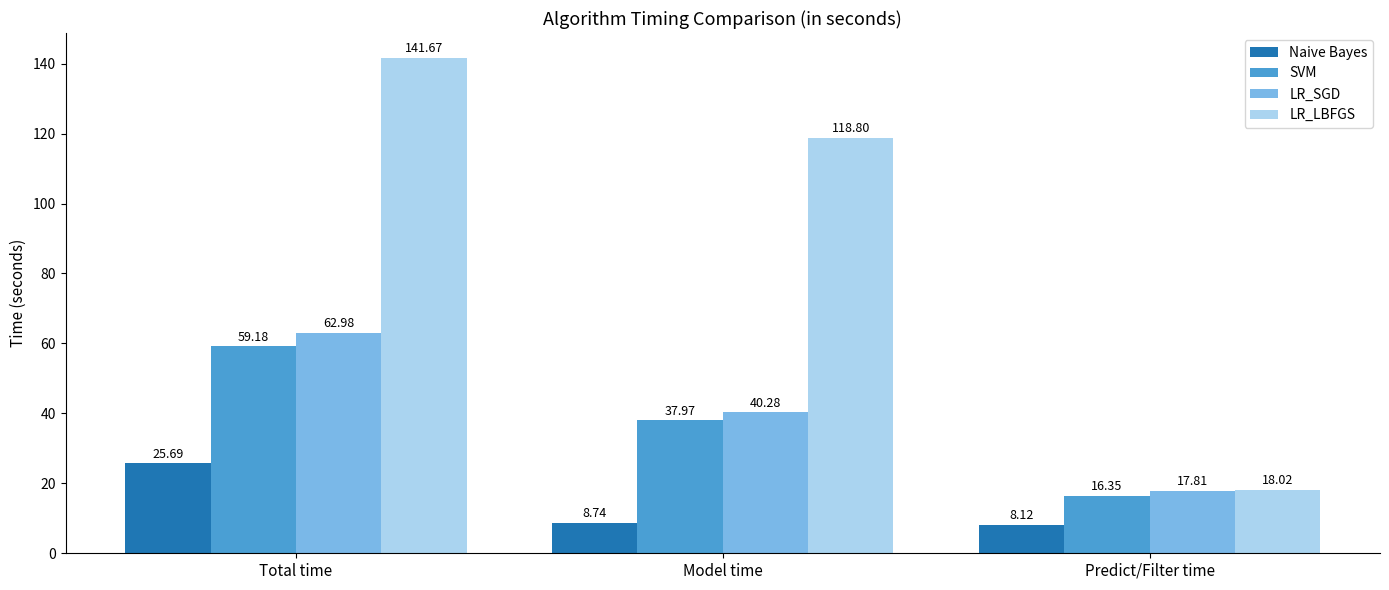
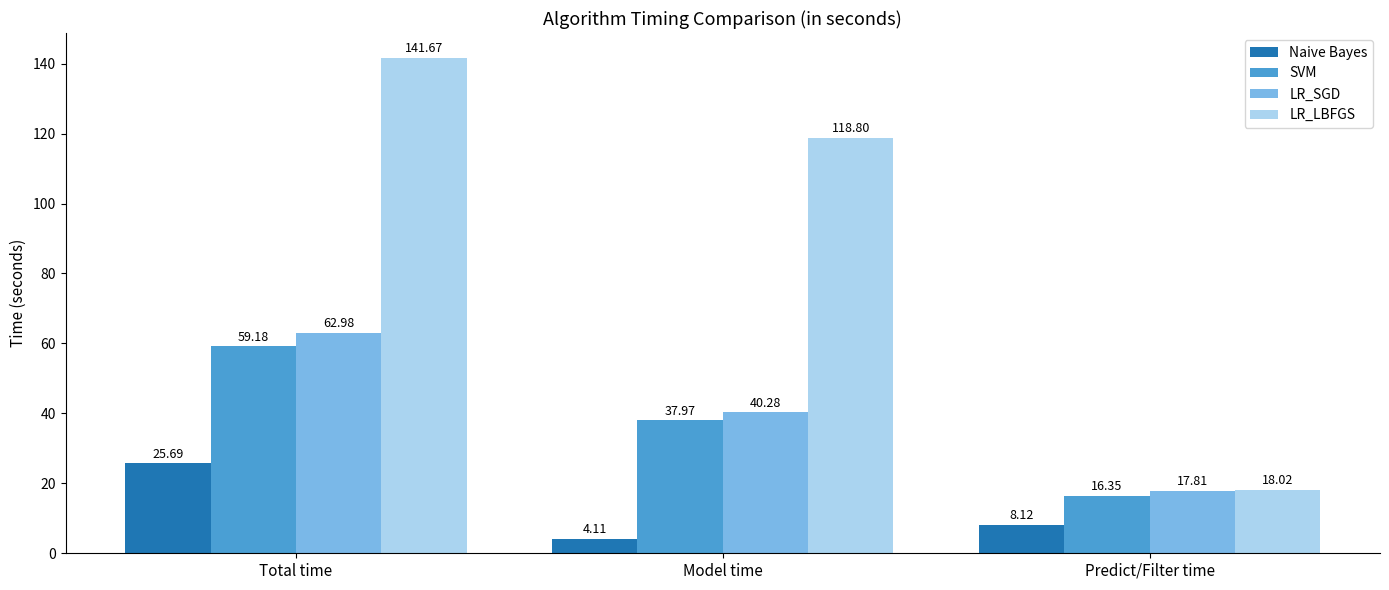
  {
    "Naive Bayes": {
      "Total time": 25.69,
-     "Model time": 8.74,
+     "Model time": 4.11,
      "Predict/Filter time": 8.12
    }
  }
